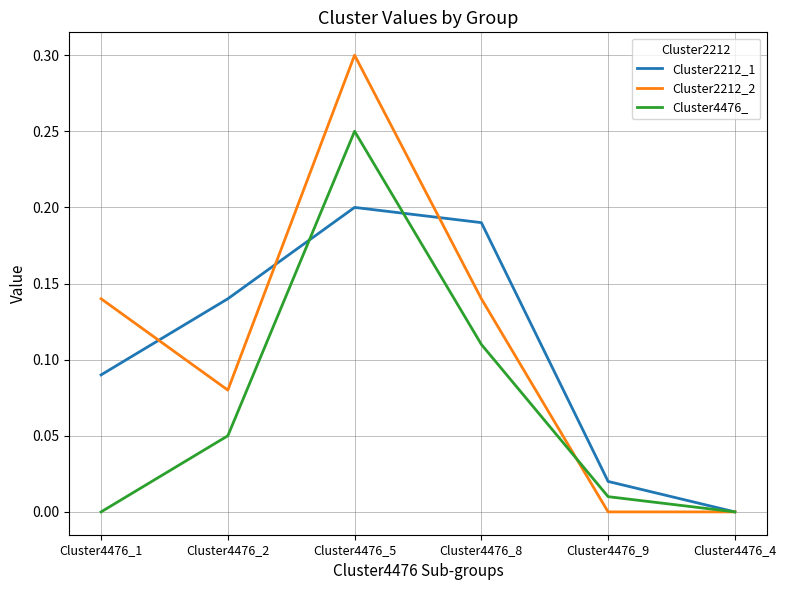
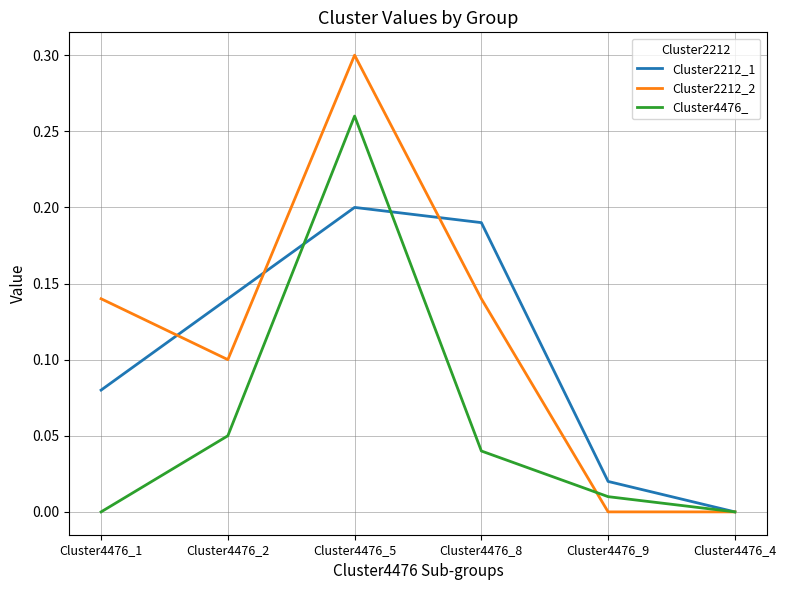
  {
    "Cluster2212_1": {
-     "Cluster4476_1": 0.09,
+     "Cluster4476_1": 0.08,
      "Cluster4476_2": 0.14,
      "Cluster4476_5": 0.20,
      "Cluster4476_8": 0.19,
      "Cluster4476_9": 0.02
    },
    "Cluster2212_2": {
      "Cluster4476_1": 0.14,
-     "Cluster4476_2": 0.08,
+     "Cluster4476_2": 0.10,
      "Cluster4476_5": 0.30,
      "Cluster4476_8": 0.14,
      "Cluster4476_9": 0.00
    },
    "Cluster4476_": {
      "Cluster4476_1": 0.00,
      "Cluster4476_2": 0.05,
-     "Cluster4476_5": 0.25,
-     "Cluster4476_8": 0.11,
+     "Cluster4476_5": 0.26,
+     "Cluster4476_8": 0.04,
      "Cluster4476_9": 0.01
    }
  }
